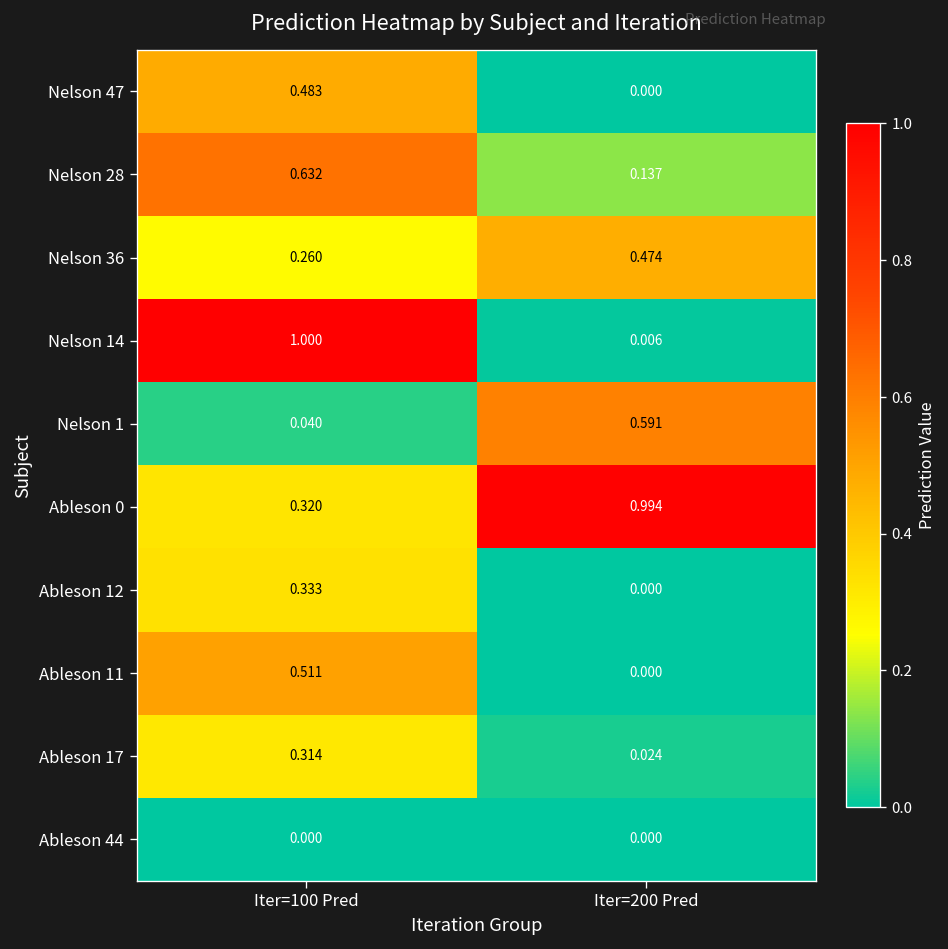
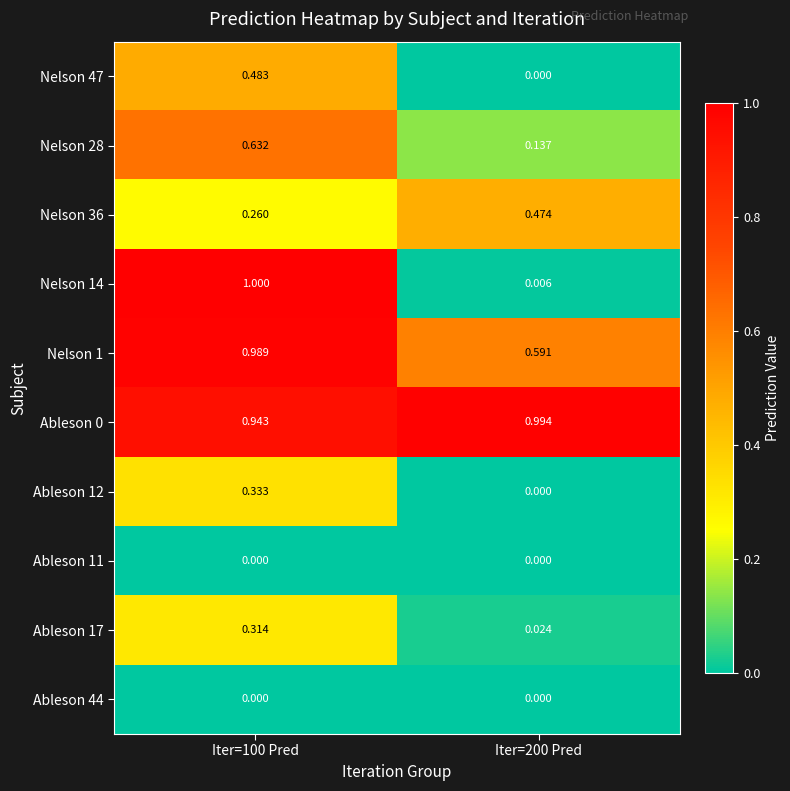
  {
    "Nelson 47": {
      "Iter=100 Pred": 0.483,
      "Iter=200 Pred": 0.000
    },
    "Nelson 28": {
      "Iter=100 Pred": 0.632,
      "Iter=200 Pred": 0.137
    },
    "Nelson 36": {
      "Iter=100 Pred": 0.260,
      "Iter=200 Pred": 0.474
    },
    "Nelson 14": {
      "Iter=100 Pred": 1.000,
      "Iter=200 Pred": 0.006
    },
    "Nelson 1": {
-     "Iter=100 Pred": 0.040,
+     "Iter=100 Pred": 0.989,
      "Iter=200 Pred": 0.591
    },
    "Ableson 0": {
-     "Iter=100 Pred": 0.320,
+     "Iter=100 Pred": 0.943,
      "Iter=200 Pred": 0.994
    },
    "Ableson 12": {
      "Iter=100 Pred": 0.333,
      "Iter=200 Pred": 0.000
    },
    "Ableson 11": {
-     "Iter=100 Pred": 0.511,
+     "Iter=100 Pred": 0.000,
      "Iter=200 Pred": 0.000
    },
    "Ableson 17": {
      "Iter=100 Pred": 0.314,
      "Iter=200 Pred": 0.024
    },
    "Ableson 44": {
      "Iter=100 Pred": 0.000,
      "Iter=200 Pred": 0.000
    }
  }
